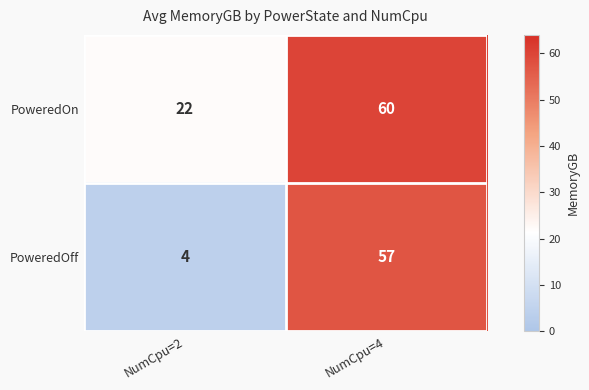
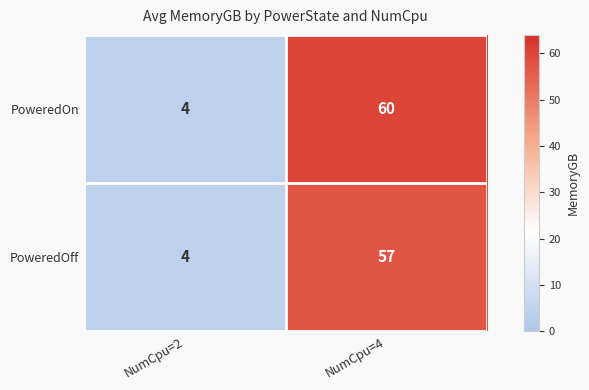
  {
    "PoweredOn": {
-     "NumCpu=2": 22,
+     "NumCpu=2": 4,
      "NumCpu=4": 60
    },
    "PoweredOff": {
      "NumCpu=2": 4,
      "NumCpu=4": 57
    }
  }
